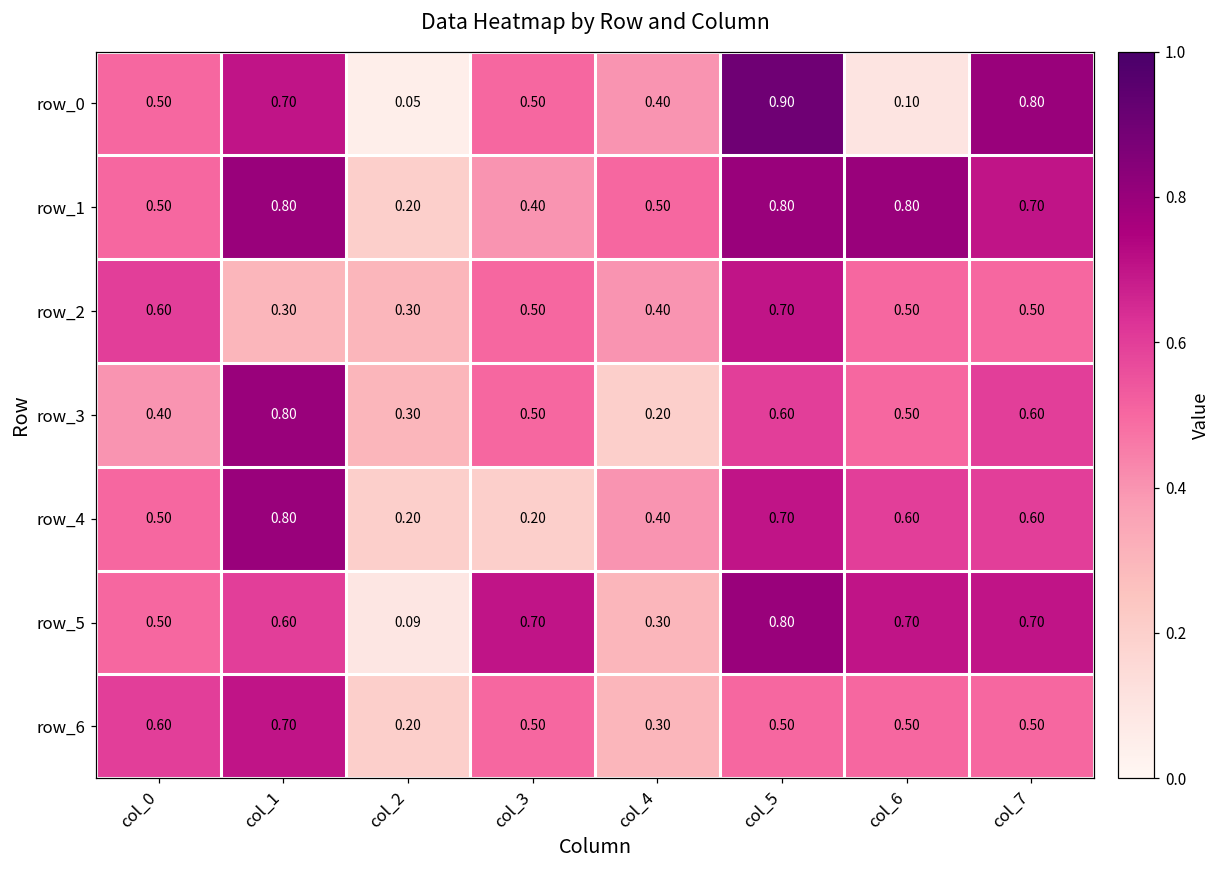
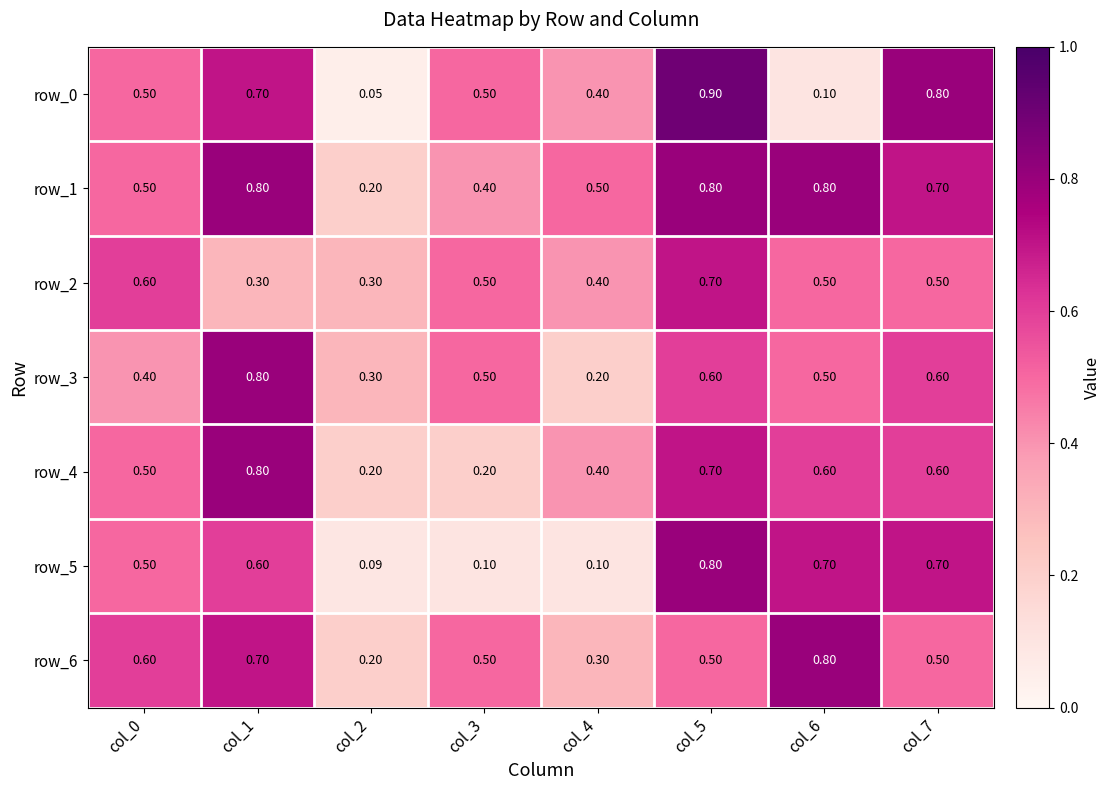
  {
    "row_0": {
      "col_0": 0.50,
      "col_1": 0.70,
      "col_2": 0.05,
      "col_3": 0.50,
      "col_4": 0.40,
      "col_5": 0.90,
      "col_6": 0.10,
      "col_7": 0.80
    },
    "row_1": {
      "col_0": 0.50,
      "col_1": 0.80,
      "col_2": 0.20,
      "col_3": 0.40,
      "col_4": 0.50,
      "col_5": 0.80,
      "col_6": 0.80,
      "col_7": 0.70
    },
    "row_2": {
      "col_0": 0.60,
      "col_1": 0.30,
      "col_2": 0.30,
      "col_3": 0.50,
      "col_4": 0.40,
      "col_5": 0.70,
      "col_6": 0.50,
      "col_7": 0.50
    },
    "row_3": {
      "col_0": 0.40,
      "col_1": 0.80,
      "col_2": 0.30,
      "col_3": 0.50,
      "col_4": 0.20,
      "col_5": 0.60,
      "col_6": 0.50,
      "col_7": 0.60
    },
    "row_4": {
      "col_0": 0.50,
      "col_1": 0.80,
      "col_2": 0.20,
      "col_3": 0.20,
      "col_4": 0.40,
      "col_5": 0.70,
      "col_6": 0.60,
      "col_7": 0.60
    },
    "row_5": {
      "col_0": 0.50,
      "col_1": 0.60,
      "col_2": 0.09,
-     "col_3": 0.70,
-     "col_4": 0.30,
+     "col_3": 0.10,
+     "col_4": 0.10,
      "col_5": 0.80,
      "col_6": 0.70,
      "col_7": 0.70
    },
    "row_6": {
      "col_0": 0.60,
      "col_1": 0.70,
      "col_2": 0.20,
      "col_3": 0.50,
      "col_4": 0.30,
      "col_5": 0.50,
-     "col_6": 0.50,
+     "col_6": 0.80,
      "col_7": 0.50
    }
  }
